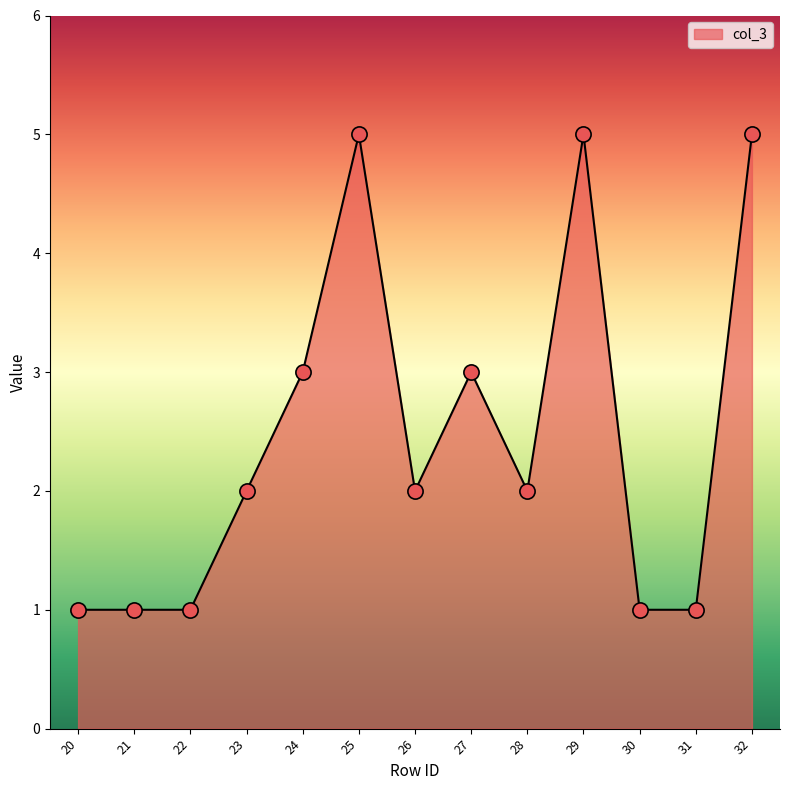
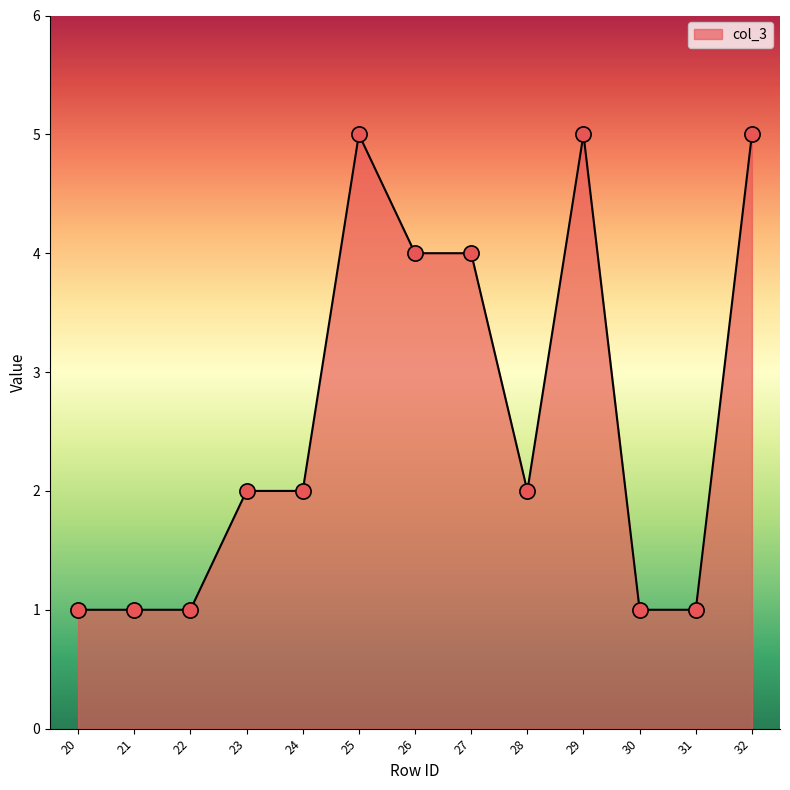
  {
    "20": 1,
    "21": 1,
    "22": 1,
    "23": 2,
-   "24": 3,
+   "24": 2,
    "25": 5,
-   "26": 2,
-   "27": 3,
+   "26": 4,
+   "27": 4,
    "28": 2,
    "29": 5,
    "30": 1,
    "31": 1,
    "32": 5
  }
